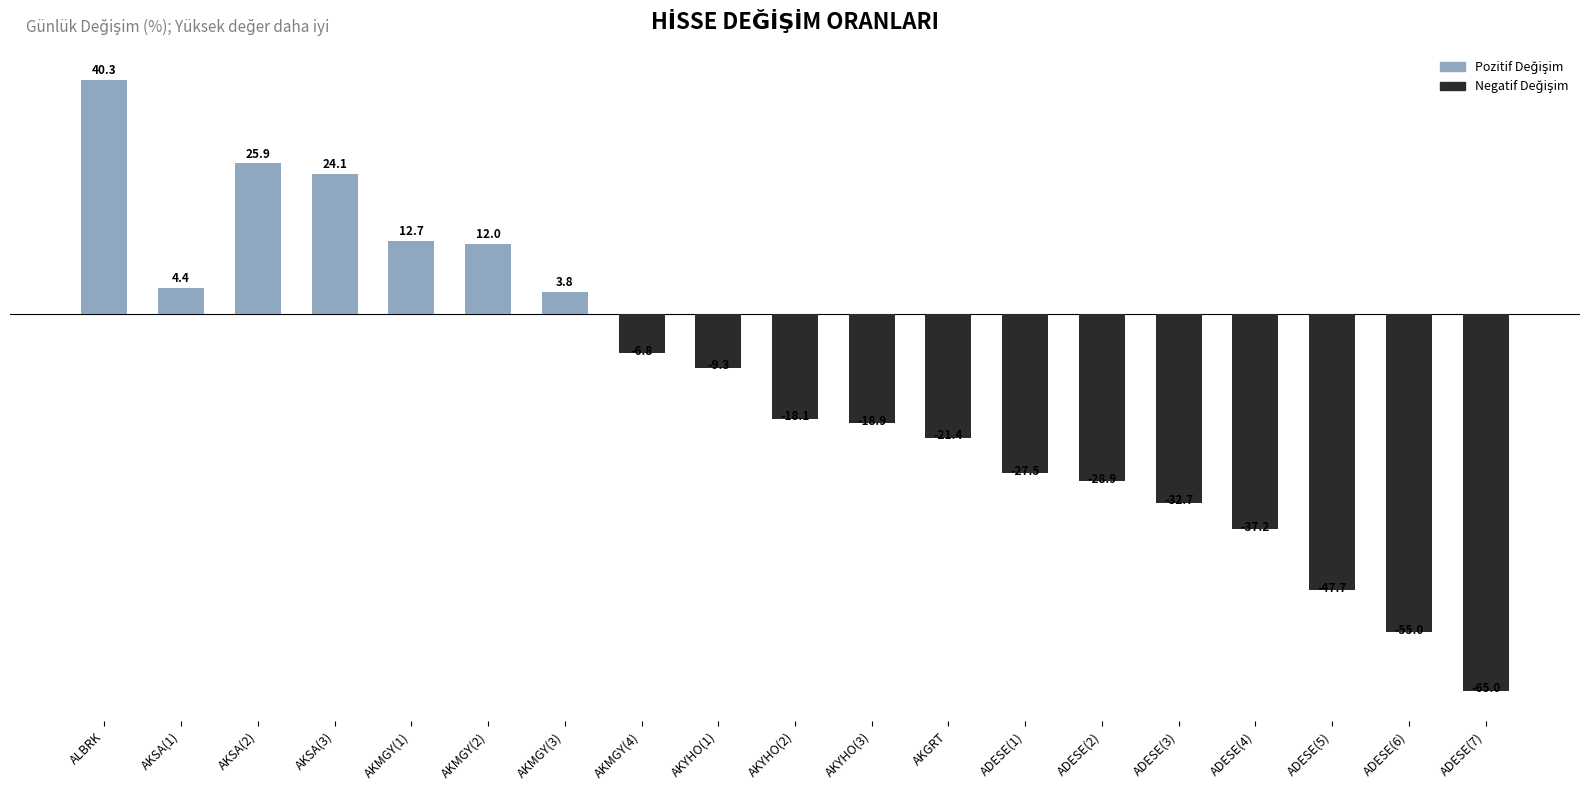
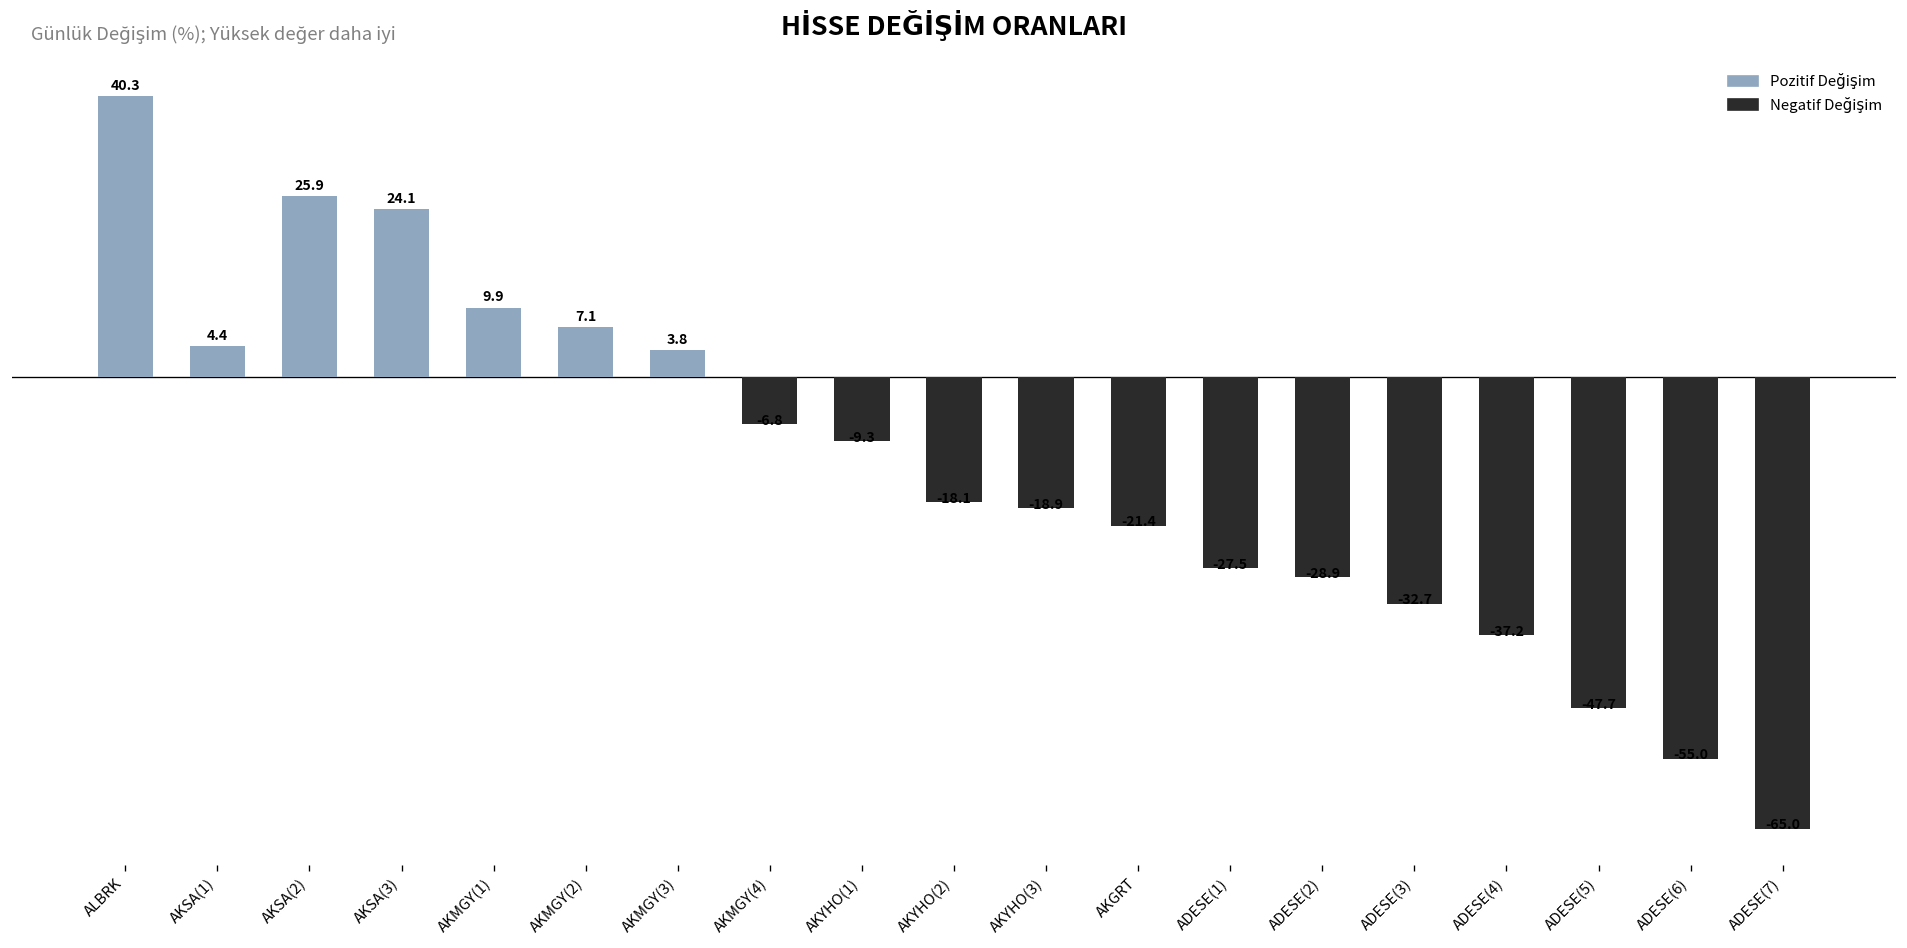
  {
    "ALBRK": 40.3,
    "AKSA(1)": 4.4,
    "AKSA(2)": 25.9,
    "AKSA(3)": 24.1,
-   "AKMGY(1)": 12.7,
-   "AKMGY(2)": 12.0,
+   "AKMGY(1)": 9.9,
+   "AKMGY(2)": 7.1,
    "AKMGY(3)": 3.8
  }
